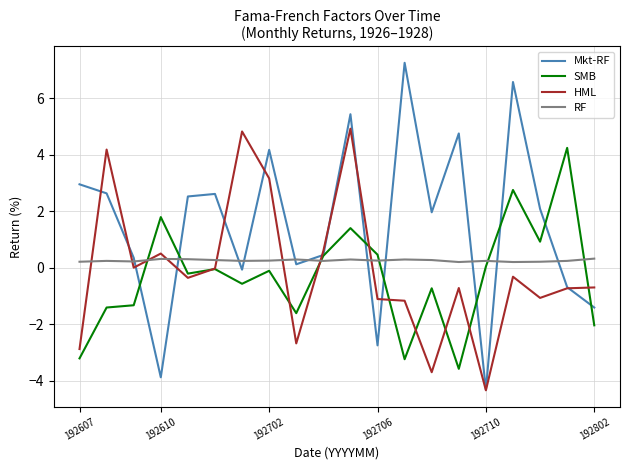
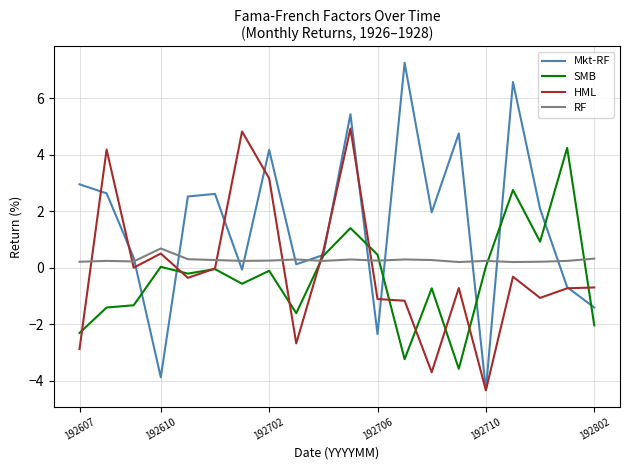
  {
    "Mkt-RF": {
      "192607": 3.0,
      "192610": -3.9,
      "192702": 4.2,
-     "192706": -2.7,
+     "192706": -2.3,
      "192802": -1.4
    },
    "SMB": {
-     "192607": -3.2,
-     "192610": 1.8,
+     "192607": -2.3,
+     "192610": 0.0,
      "192702": -0.1,
      "192706": 0.5,
      "192710": 0.1,
      "192802": -2.0
    },
    "HML": {
      "192607": -2.9,
      "192610": 0.5,
      "192702": 3.2,
      "192706": -1.1,
      "192802": -0.7
    },
    "RF": {
      "192607": 0.2,
-     "192610": 0.3,
+     "192610": 0.7,
      "192702": 0.3,
      "192706": 0.3,
      "192710": 0.3,
      "192802": 0.3
    }
  }
